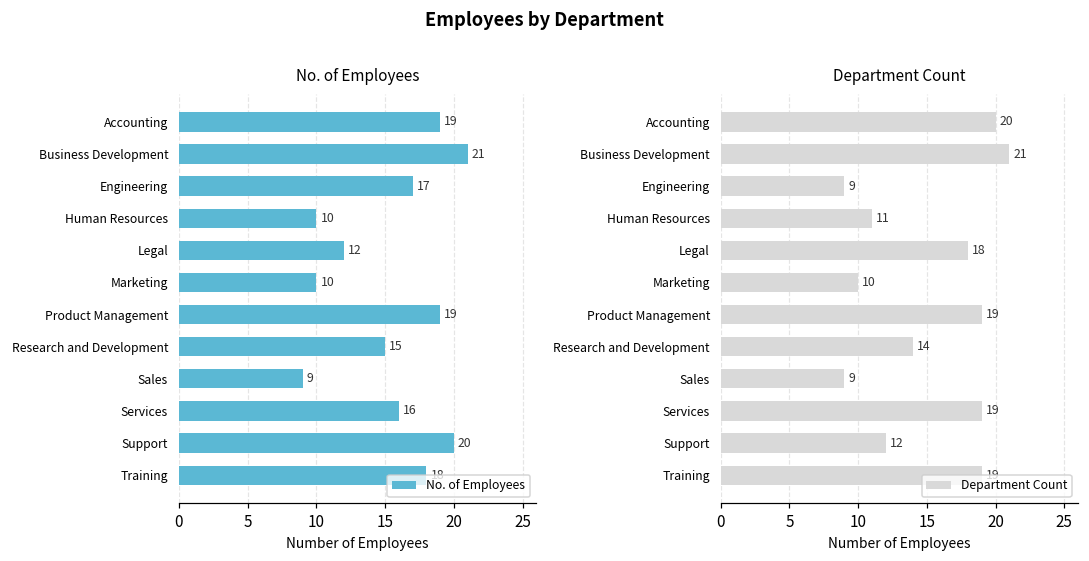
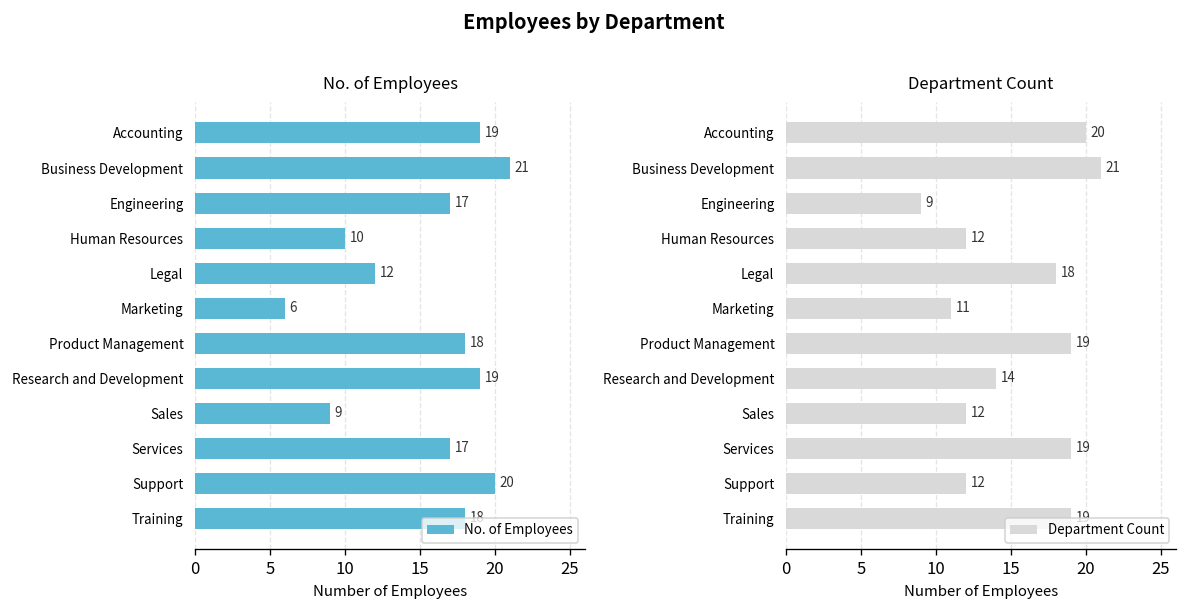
  {
    "No. of Employees": {
      "Accounting": 19,
      "Business Development": 21,
      "Engineering": 17,
      "Human Resources": 10,
      "Legal": 12,
-     "Marketing": 10,
-     "Product Management": 19,
-     "Research and Development": 15,
+     "Marketing": 6,
+     "Product Management": 18,
+     "Research and Development": 19,
      "Sales": 9,
-     "Services": 16,
+     "Services": 17,
      "Support": 20
    },
    "Department Count": {
      "Accounting": 20,
      "Business Development": 21,
      "Engineering": 9,
-     "Human Resources": 11,
+     "Human Resources": 12,
      "Legal": 18,
-     "Marketing": 10,
+     "Marketing": 11,
      "Product Management": 19,
      "Research and Development": 14,
-     "Sales": 9,
+     "Sales": 12,
      "Services": 19,
      "Support": 12
    }
  }
